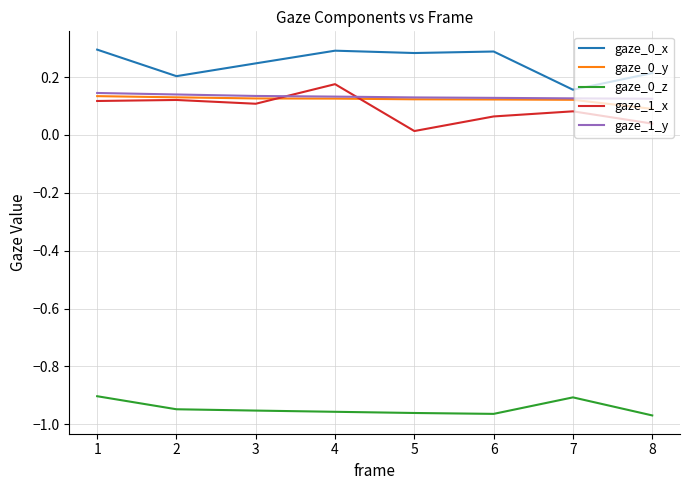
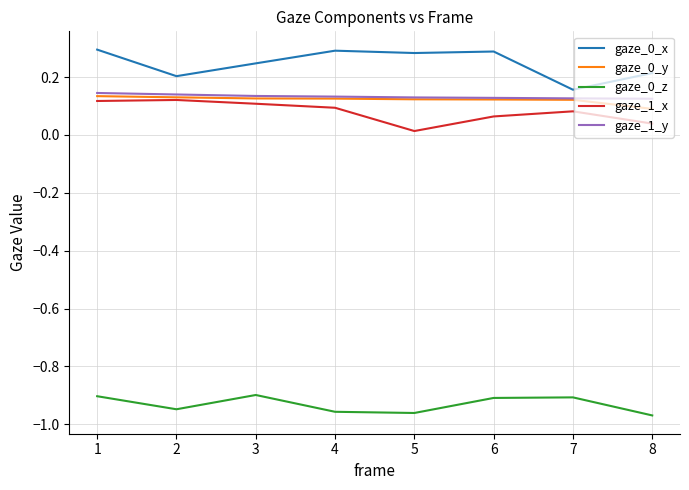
  {
    "gaze_0_x": {
      "1": 0.29,
      "2": 0.20,
      "3": 0.25,
      "4": 0.29,
      "5": 0.28,
      "6": 0.29,
      "7": 0.16
    },
    "gaze_0_y": {
      "1": 0.13,
      "2": 0.13
    },
    "gaze_0_z": {
      "1": -0.90,
      "2": -0.95,
-     "3": -0.95,
+     "3": -0.90,
      "4": -0.96,
      "5": -0.96,
-     "6": -0.96,
+     "6": -0.91,
      "7": -0.91,
      "8": -0.97
    },
    "gaze_1_x": {
      "1": 0.12,
      "2": 0.12,
      "3": 0.11,
-     "4": 0.18,
+     "4": 0.09,
      "5": 0.01,
      "6": 0.06,
      "7": 0.08
    },
    "gaze_1_y": {
      "1": 0.14,
      "2": 0.14
    }
  }
